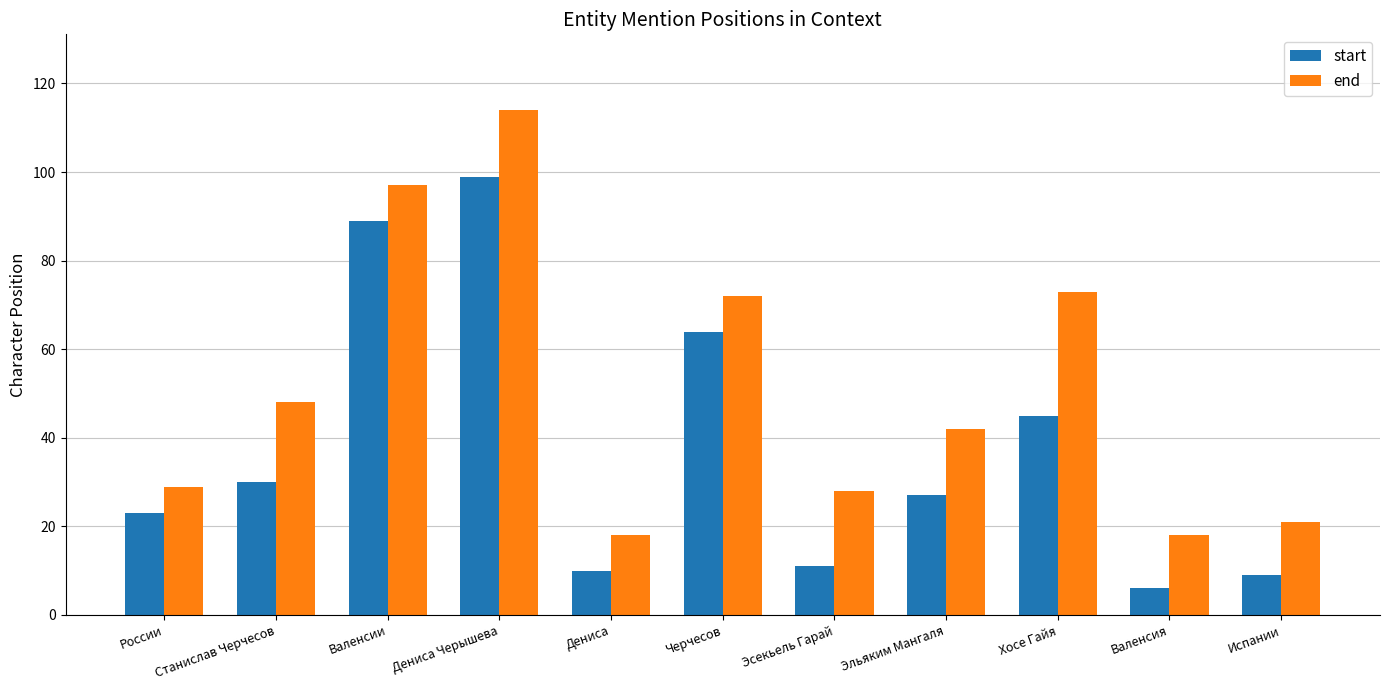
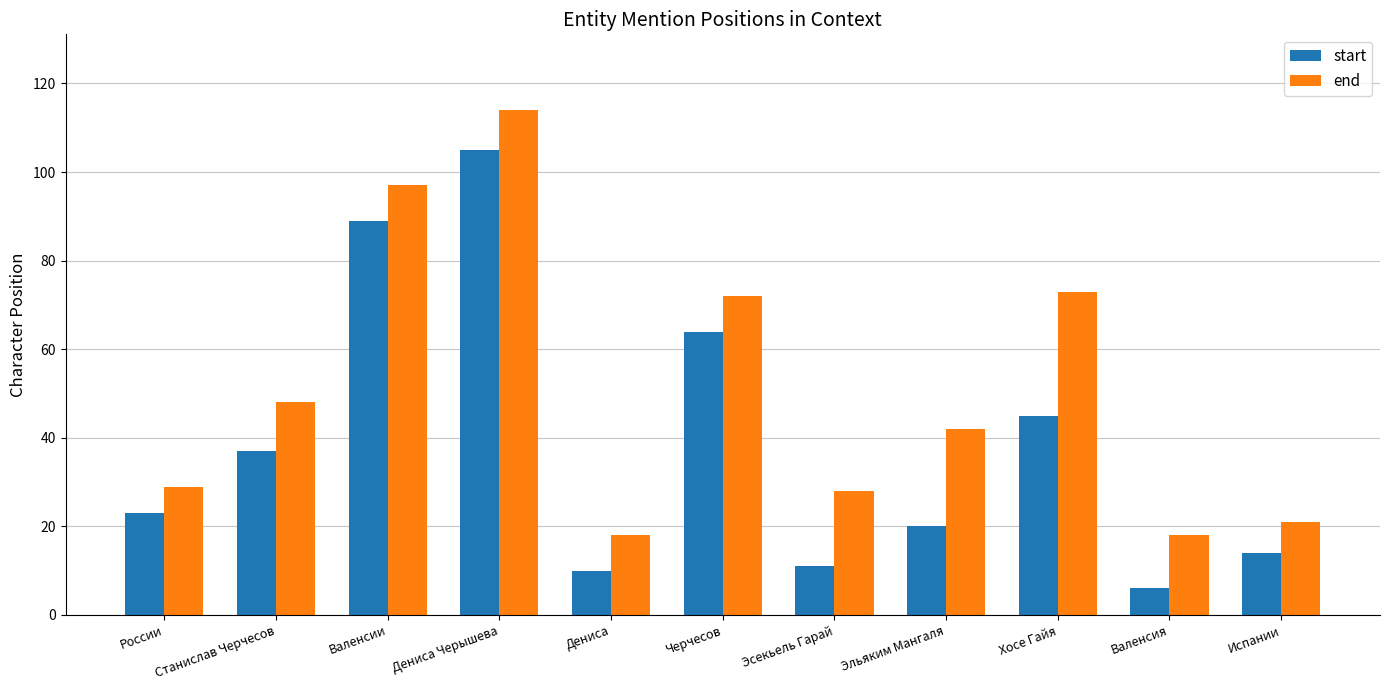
  {
    "start": {
      "России": 23,
-     "Станислав Черчесов": 30,
+     "Станислав Черчесов": 37,
      "Валенсии": 89,
-     "Дениса Черышева": 99,
+     "Дениса Черышева": 105,
      "Дениса": 10,
      "Черчесов": 64,
      "Эсекьель Гарай": 11,
-     "Эльяким Мангаля": 27,
+     "Эльяким Мангаля": 20,
      "Хосе Гайя": 45,
      "Валенсия": 6,
-     "Испании": 9
+     "Испании": 14
    },
    "end": {
      "России": 29,
      "Станислав Черчесов": 48,
      "Валенсии": 97,
      "Дениса Черышева": 114,
      "Дениса": 18,
      "Черчесов": 72,
      "Эсекьель Гарай": 28,
      "Эльяким Мангаля": 42,
      "Хосе Гайя": 73,
      "Валенсия": 18,
      "Испании": 21
    }
  }
